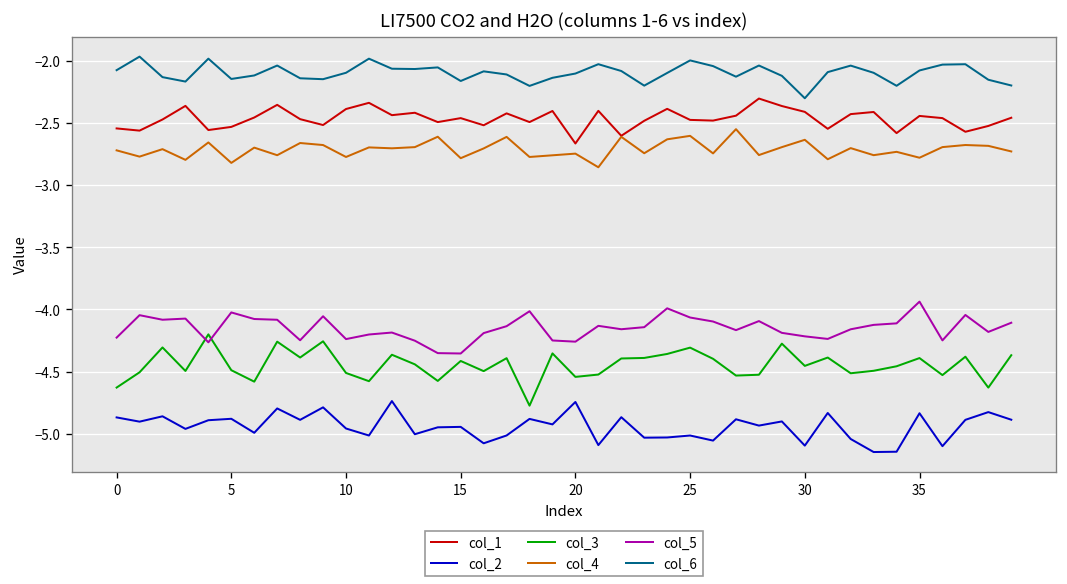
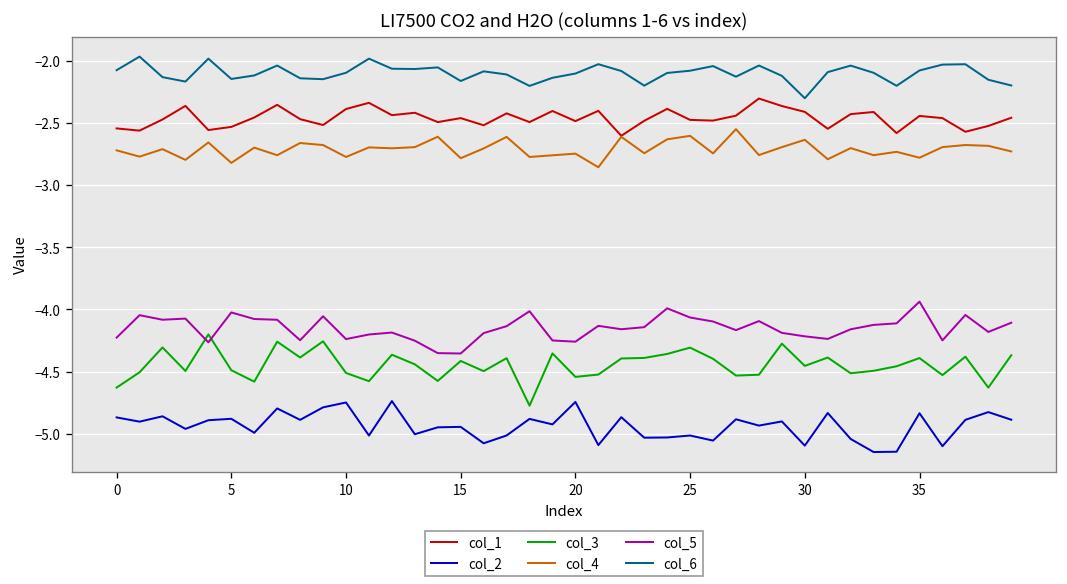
  {
    "col_1": {
      "0": -2.55,
      "5": -2.53,
      "10": -2.39,
      "15": -2.46,
-     "20": -2.67,
+     "20": -2.49,
      "25": -2.48,
      "30": -2.41,
      "35": -2.44
    },
    "col_2": {
      "0": -4.87,
      "5": -4.88,
-     "10": -4.96,
+     "10": -4.75,
      "15": -4.94,
      "20": -4.74,
      "25": -5.01,
      "30": -5.09,
      "35": -4.83
    },
    "col_3": {
      "0": -4.63,
      "5": -4.49,
      "10": -4.51,
      "15": -4.41,
      "20": -4.54,
      "25": -4.31,
      "30": -4.45,
      "35": -4.39
    },
    "col_4": {
      "0": -2.72,
      "5": -2.82,
      "10": -2.77,
      "15": -2.78,
      "20": -2.75,
      "25": -2.61,
      "30": -2.64,
      "35": -2.78
    },
    "col_5": {
      "0": -4.23,
      "5": -4.02,
      "10": -4.24,
      "15": -4.35,
      "20": -4.26,
      "25": -4.06,
      "30": -4.22,
      "35": -3.94
    },
    "col_6": {
      "0": -2.08,
      "5": -2.15,
      "10": -2.10,
      "15": -2.16,
      "20": -2.10,
-     "25": -2.00,
+     "25": -2.08,
      "30": -2.30,
      "35": -2.08
    }
  }
